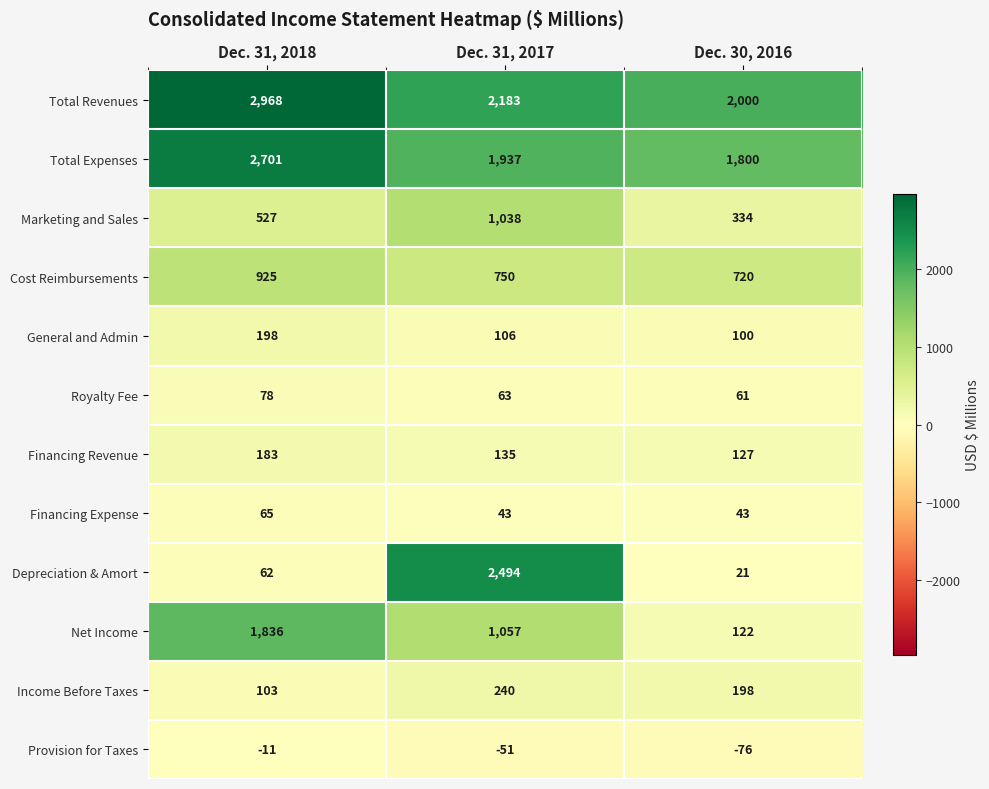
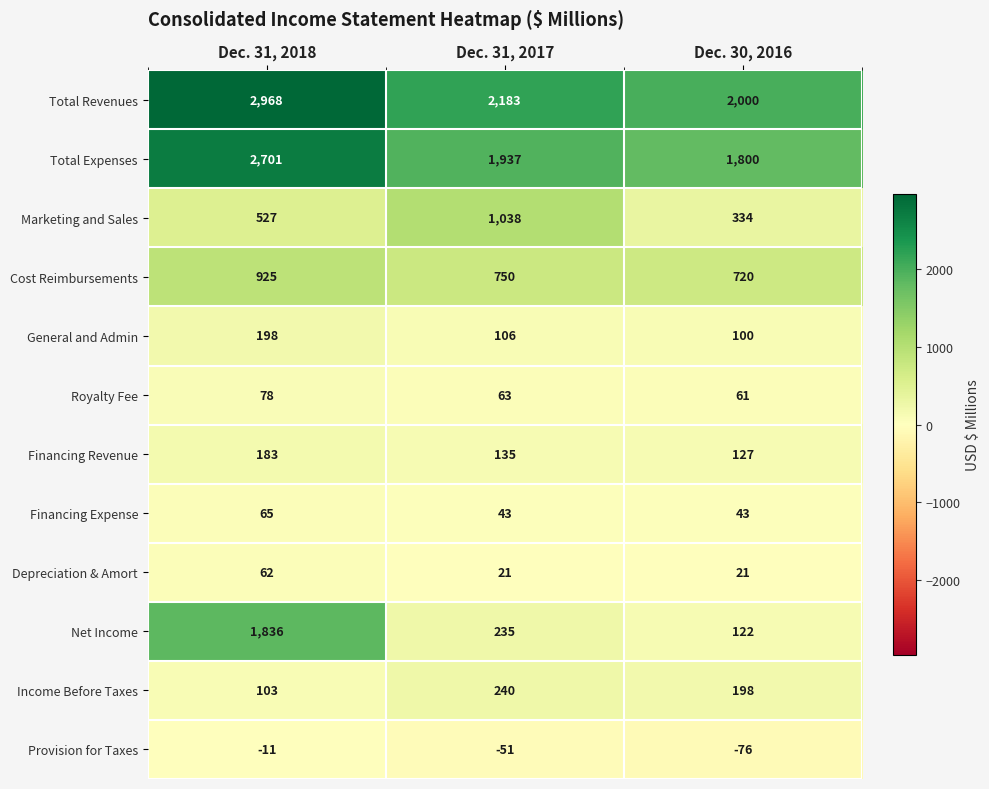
  {
    "Total Revenues": {
      "Dec. 31, 2018": "2,968",
      "Dec. 31, 2017": "2,183",
      "Dec. 30, 2016": "2,000"
    },
    "Total Expenses": {
      "Dec. 31, 2018": "2,701",
      "Dec. 31, 2017": "1,937",
      "Dec. 30, 2016": "1,800"
    },
    "Marketing and Sales": {
      "Dec. 31, 2018": "527",
      "Dec. 31, 2017": "1,038",
      "Dec. 30, 2016": "334"
    },
    "Cost Reimbursements": {
      "Dec. 31, 2018": "925",
      "Dec. 31, 2017": "750",
      "Dec. 30, 2016": "720"
    },
    "General and Admin": {
      "Dec. 31, 2018": "198",
      "Dec. 31, 2017": "106",
      "Dec. 30, 2016": "100"
    },
    "Royalty Fee": {
      "Dec. 31, 2018": "78",
      "Dec. 31, 2017": "63",
      "Dec. 30, 2016": "61"
    },
    "Financing Revenue": {
      "Dec. 31, 2018": "183",
      "Dec. 31, 2017": "135",
      "Dec. 30, 2016": "127"
    },
    "Financing Expense": {
      "Dec. 31, 2018": "65",
      "Dec. 31, 2017": "43",
      "Dec. 30, 2016": "43"
    },
    "Depreciation & Amort": {
      "Dec. 31, 2018": "62",
-     "Dec. 31, 2017": "2,494",
+     "Dec. 31, 2017": "21",
      "Dec. 30, 2016": "21"
    },
    "Net Income": {
      "Dec. 31, 2018": "1,836",
-     "Dec. 31, 2017": "1,057",
+     "Dec. 31, 2017": "235",
      "Dec. 30, 2016": "122"
    },
    "Income Before Taxes": {
      "Dec. 31, 2018": "103",
      "Dec. 31, 2017": "240",
      "Dec. 30, 2016": "198"
    },
    "Provision for Taxes": {
      "Dec. 31, 2018": "-11",
      "Dec. 31, 2017": "-51",
      "Dec. 30, 2016": "-76"
    }
  }
